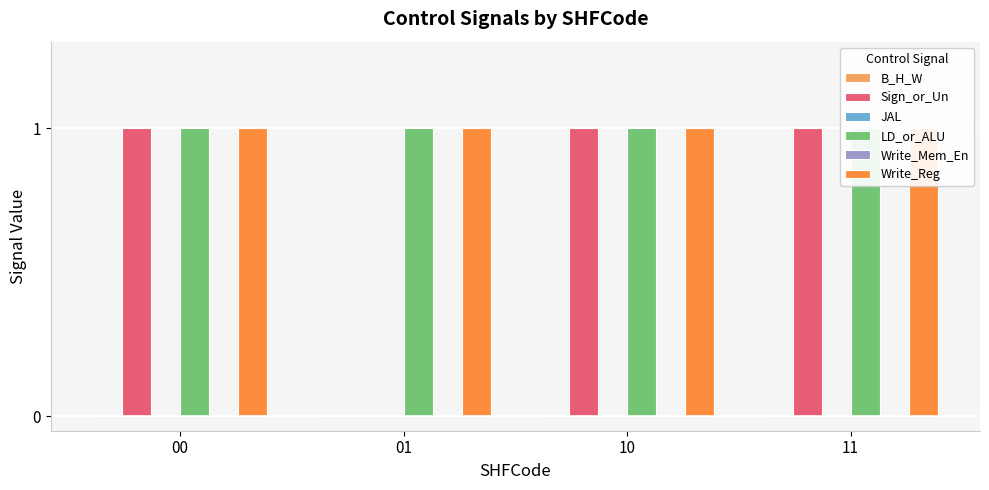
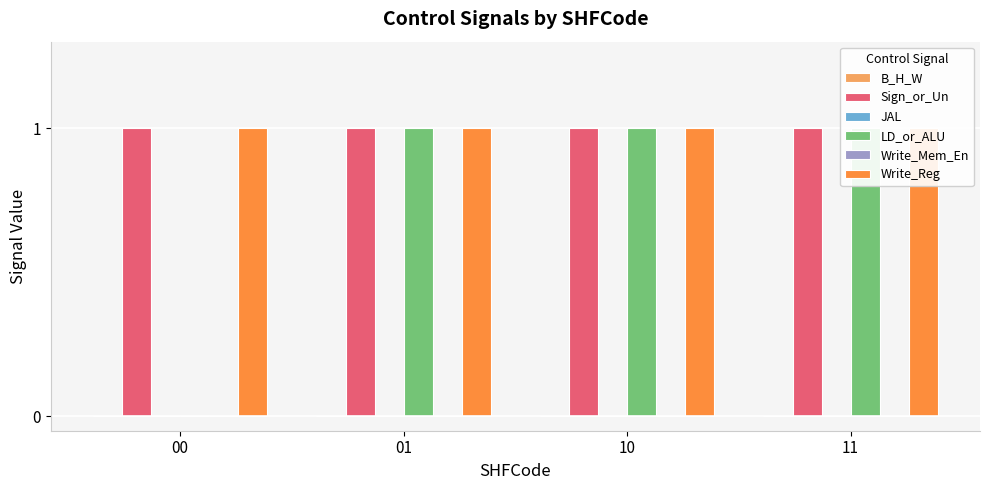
  {
    "Sign_or_Un": {
      "00": 1,
-     "01": 0,
+     "01": 1,
      "10": 1,
      "11": 1
    },
    "LD_or_ALU": {
-     "00": 1,
+     "00": 0,
      "01": 1,
      "10": 1
    }
  }
